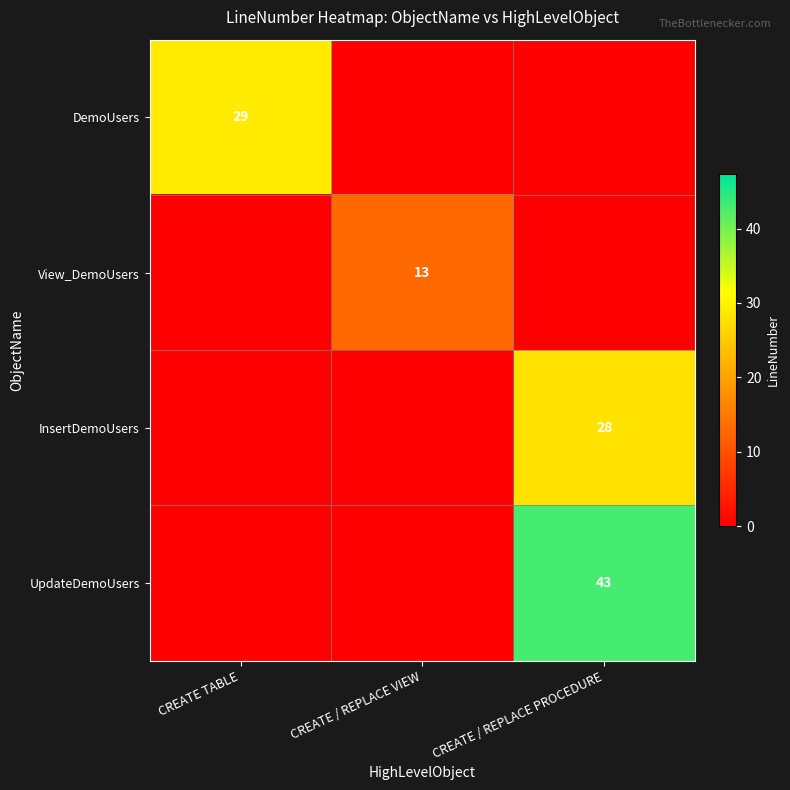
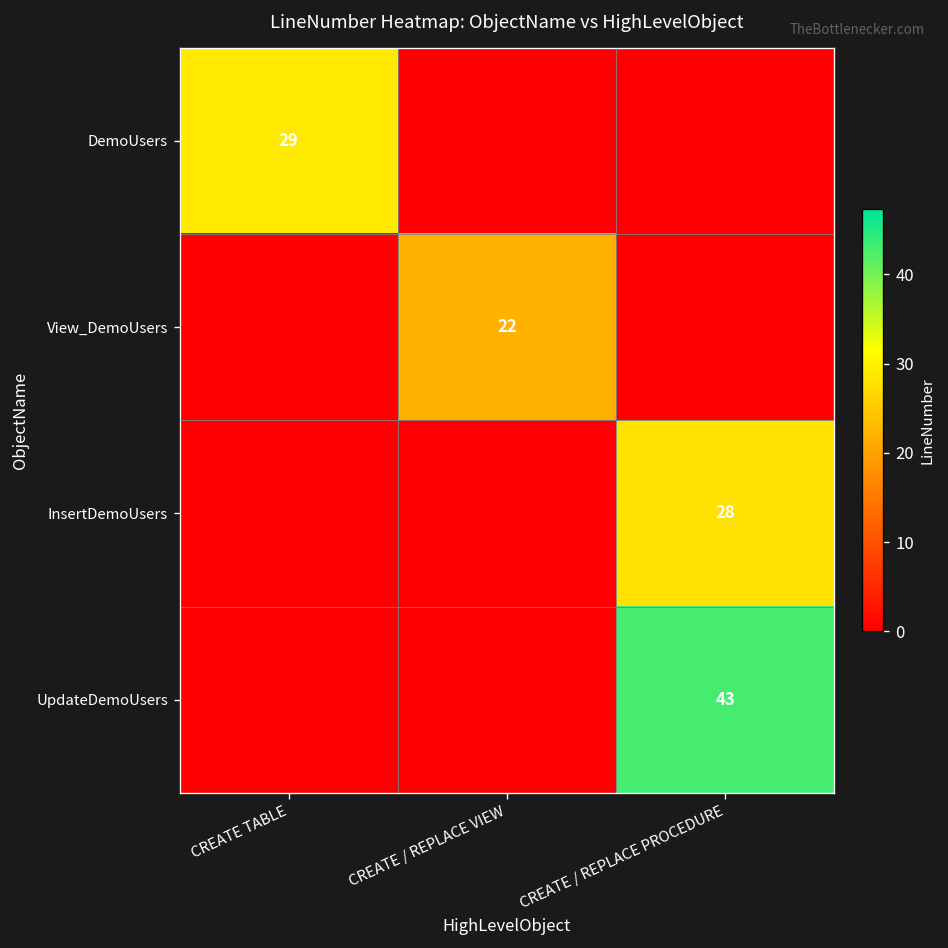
  {
    "DemoUsers": {
      "CREATE TABLE": 29
    },
    "View_DemoUsers": {
-     "CREATE / REPLACE VIEW": 13
+     "CREATE / REPLACE VIEW": 22
    },
    "InsertDemoUsers": {
      "CREATE / REPLACE PROCEDURE": 28
    },
    "UpdateDemoUsers": {
      "CREATE / REPLACE PROCEDURE": 43
    }
  }
